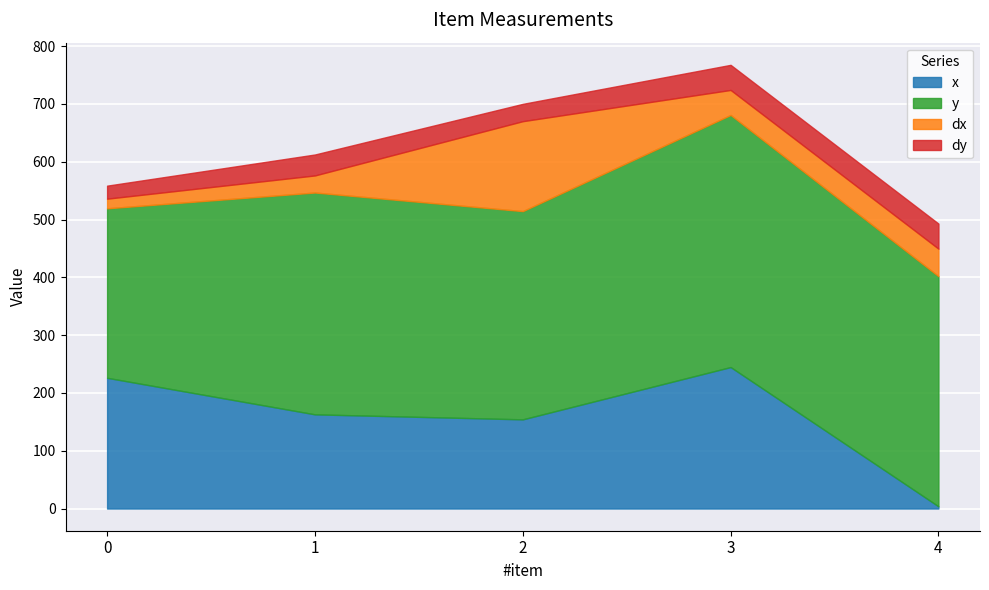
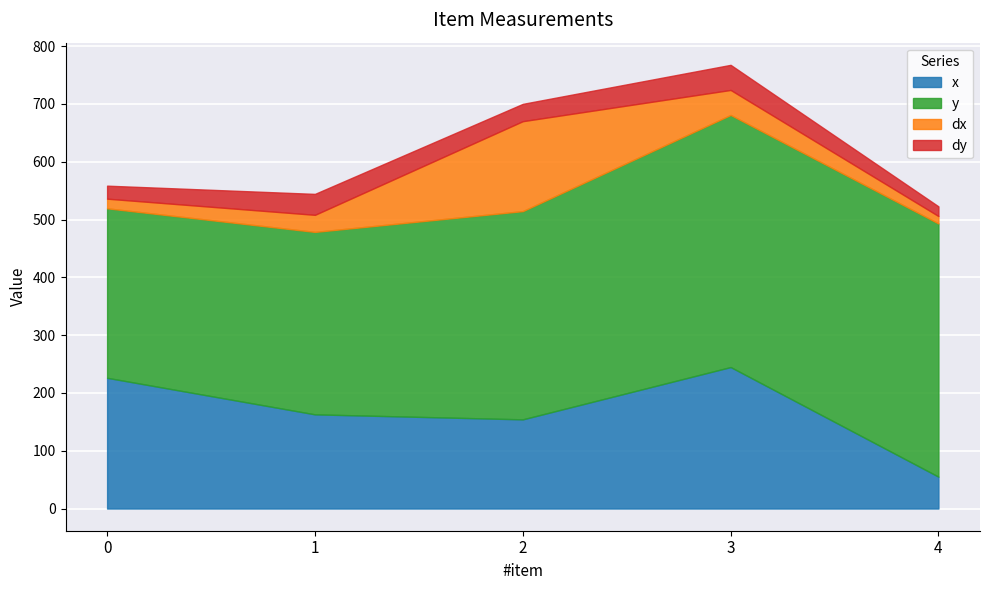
  {
    "x": {
      "0": 230,
      "1": 160,
      "2": 150,
      "3": 240,
-     "4": 0
+     "4": 60
    },
    "y": {
      "0": 290,
-     "1": 380,
+     "1": 320,
      "2": 360,
      "3": 440,
-     "4": 400
+     "4": 440
    },
    "dx": {
      "0": 20,
      "1": 30,
      "2": 160,
      "3": 40,
-     "4": 50
+     "4": 10
    },
    "dy": {
      "0": 20,
      "1": 40,
      "2": 30,
      "3": 40,
-     "4": 40
+     "4": 20
    }
  }
